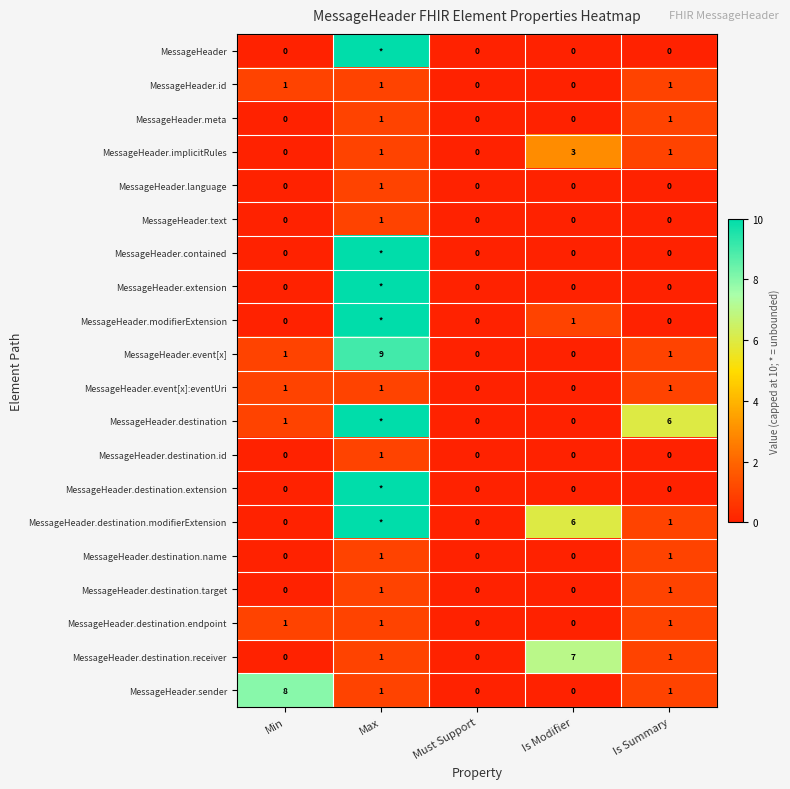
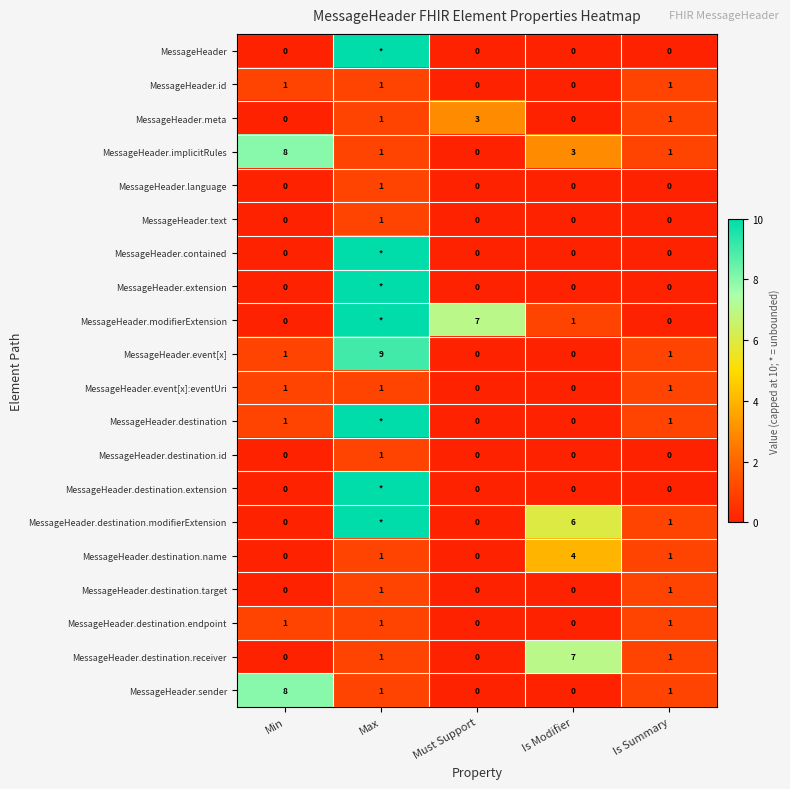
  {
    "MessageHeader": {
      "Min": 0,
      "Must Support": 0,
      "Is Modifier": 0,
      "Is Summary": 0
    },
    "MessageHeader.id": {
      "Min": 1,
      "Max": 1,
      "Must Support": 0,
      "Is Modifier": 0,
      "Is Summary": 1
    },
    "MessageHeader.meta": {
      "Min": 0,
      "Max": 1,
-     "Must Support": 0,
+     "Must Support": 3,
      "Is Modifier": 0,
      "Is Summary": 1
    },
    "MessageHeader.implicitRules": {
-     "Min": 0,
+     "Min": 8,
      "Max": 1,
      "Must Support": 0,
      "Is Modifier": 3,
      "Is Summary": 1
    },
    "MessageHeader.language": {
      "Min": 0,
      "Max": 1,
      "Must Support": 0,
      "Is Modifier": 0,
      "Is Summary": 0
    },
    "MessageHeader.text": {
      "Min": 0,
      "Max": 1,
      "Must Support": 0,
      "Is Modifier": 0,
      "Is Summary": 0
    },
    "MessageHeader.contained": {
      "Min": 0,
      "Must Support": 0,
      "Is Modifier": 0,
      "Is Summary": 0
    },
    "MessageHeader.extension": {
      "Min": 0,
      "Must Support": 0,
      "Is Modifier": 0,
      "Is Summary": 0
    },
    "MessageHeader.modifierExtension": {
      "Min": 0,
-     "Must Support": 0,
+     "Must Support": 7,
      "Is Modifier": 1,
      "Is Summary": 0
    },
    "MessageHeader.event[x]": {
      "Min": 1,
      "Max": 9,
      "Must Support": 0,
      "Is Modifier": 0,
      "Is Summary": 1
    },
    "MessageHeader.event[x]:eventUri": {
      "Min": 1,
      "Max": 1,
      "Must Support": 0,
      "Is Modifier": 0,
      "Is Summary": 1
    },
    "MessageHeader.destination": {
      "Min": 1,
      "Must Support": 0,
      "Is Modifier": 0,
-     "Is Summary": 6
+     "Is Summary": 1
    },
    "MessageHeader.destination.id": {
      "Min": 0,
      "Max": 1,
      "Must Support": 0,
      "Is Modifier": 0,
      "Is Summary": 0
    },
    "MessageHeader.destination.extension": {
      "Min": 0,
      "Must Support": 0,
      "Is Modifier": 0,
      "Is Summary": 0
    },
    "MessageHeader.destination.modifierExtension": {
      "Min": 0,
      "Must Support": 0,
      "Is Modifier": 6,
      "Is Summary": 1
    },
    "MessageHeader.destination.name": {
      "Min": 0,
      "Max": 1,
      "Must Support": 0,
-     "Is Modifier": 0,
+     "Is Modifier": 4,
      "Is Summary": 1
    },
    "MessageHeader.destination.target": {
      "Min": 0,
      "Max": 1,
      "Must Support": 0,
      "Is Modifier": 0,
      "Is Summary": 1
    },
    "MessageHeader.destination.endpoint": {
      "Min": 1,
      "Max": 1,
      "Must Support": 0,
      "Is Modifier": 0,
      "Is Summary": 1
    },
    "MessageHeader.destination.receiver": {
      "Min": 0,
      "Max": 1,
      "Must Support": 0,
      "Is Modifier": 7,
      "Is Summary": 1
    },
    "MessageHeader.sender": {
      "Min": 8,
      "Max": 1,
      "Must Support": 0,
      "Is Modifier": 0,
      "Is Summary": 1
    }
  }
